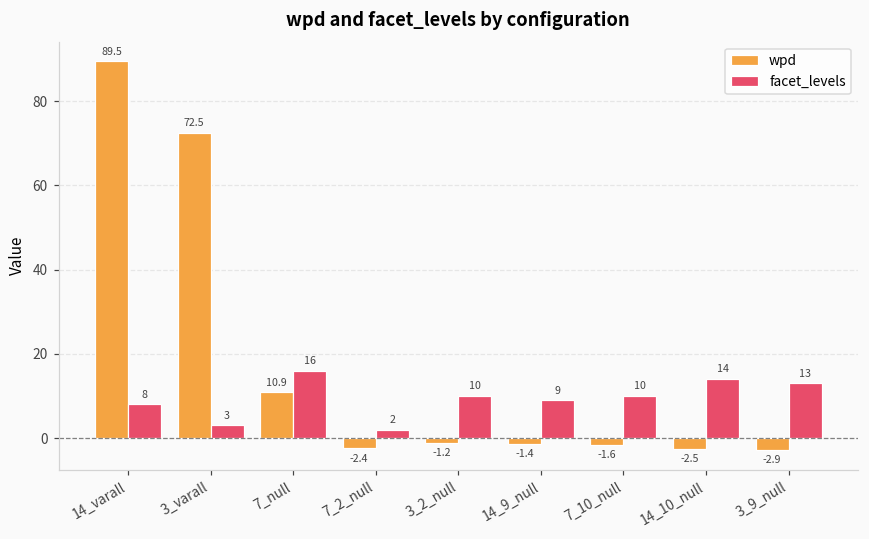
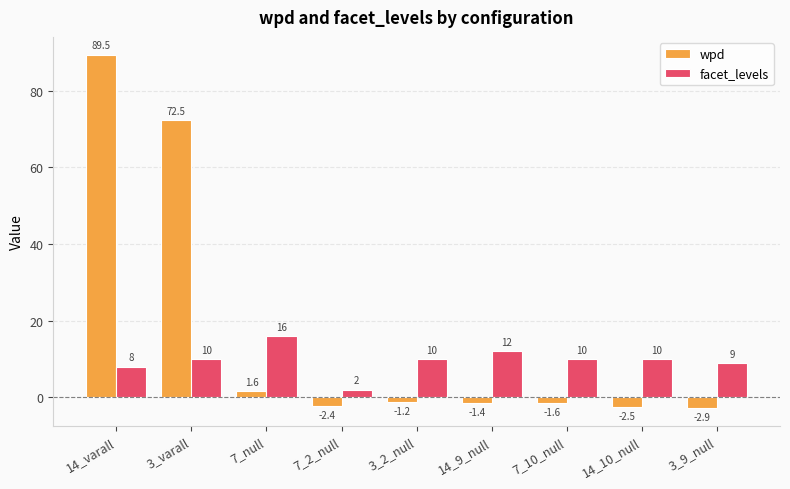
  {
    "wpd": {
      "14_varall": 89.5,
      "3_varall": 72.5,
-     "7_null": 10.9,
+     "7_null": 1.6,
      "7_2_null": -2.4,
      "3_2_null": -1.2,
      "14_9_null": -1.4,
      "7_10_null": -1.6,
      "14_10_null": -2.5,
      "3_9_null": -2.9
    },
    "facet_levels": {
      "14_varall": 8,
-     "3_varall": 3,
+     "3_varall": 10,
      "7_null": 16,
      "7_2_null": 2,
      "3_2_null": 10,
-     "14_9_null": 9,
+     "14_9_null": 12,
      "7_10_null": 10,
-     "14_10_null": 14,
-     "3_9_null": 13
+     "14_10_null": 10,
+     "3_9_null": 9
    }
  }
